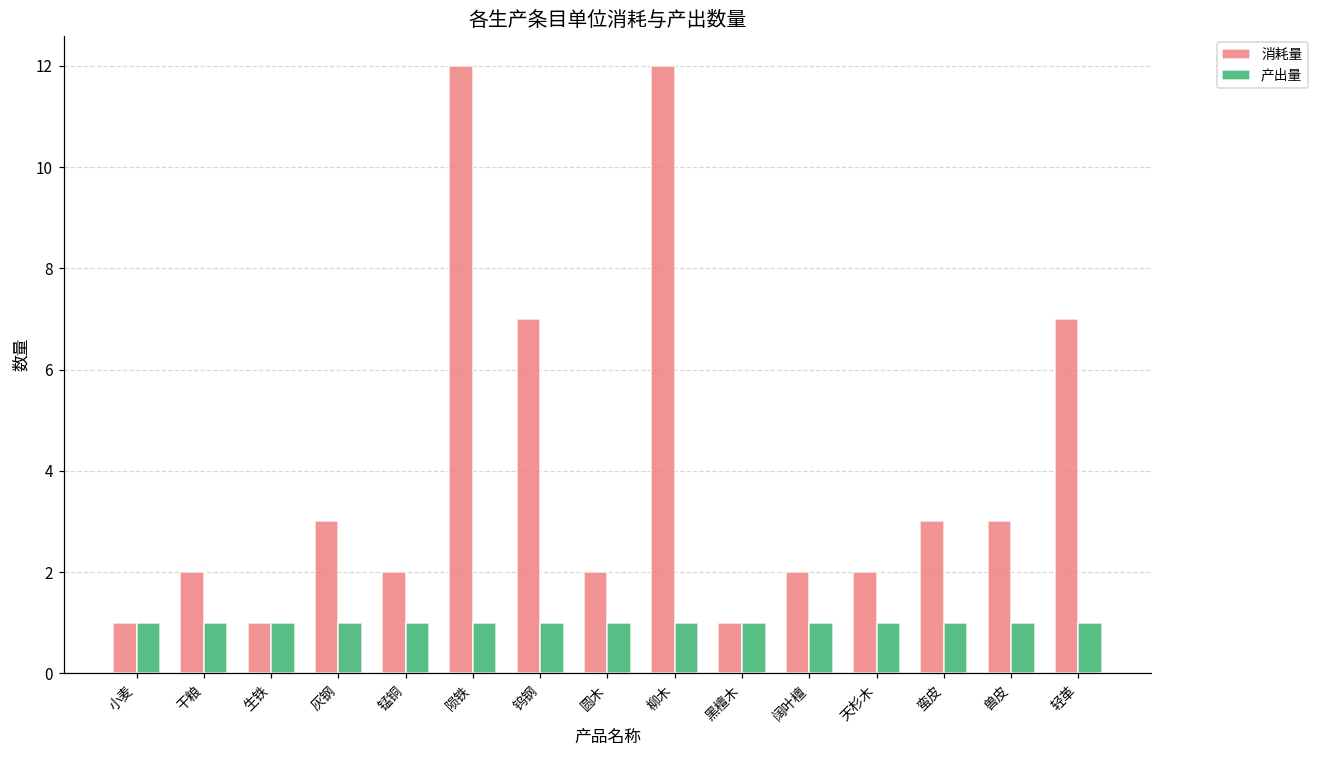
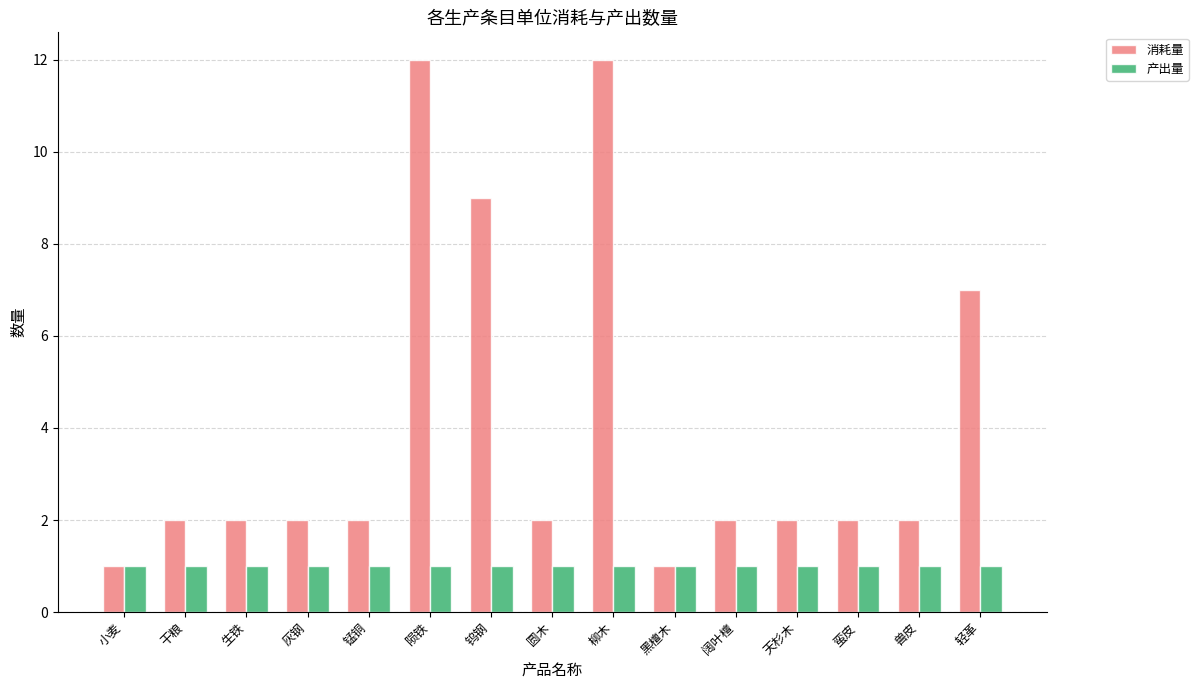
  {
    "消耗量": {
      "小麦": 1,
      "干粮": 2,
-     "生铁": 1,
-     "灰钢": 3,
+     "生铁": 2,
+     "灰钢": 2,
      "锰铜": 2,
      "陨铁": 12,
-     "钨钢": 7,
+     "钨钢": 9,
      "圆木": 2,
      "柳木": 12,
      "黑檀木": 1,
      "阔叶檀": 2,
      "天杉木": 2,
-     "蛮皮": 3,
-     "兽皮": 3,
+     "蛮皮": 2,
+     "兽皮": 2,
      "轻革": 7
    },
    "产出量": {
      "小麦": 1,
      "干粮": 1,
      "生铁": 1,
      "灰钢": 1,
      "锰铜": 1,
      "陨铁": 1,
      "钨钢": 1,
      "圆木": 1,
      "柳木": 1,
      "黑檀木": 1,
      "阔叶檀": 1,
      "天杉木": 1,
      "蛮皮": 1,
      "兽皮": 1,
      "轻革": 1
    }
  }
